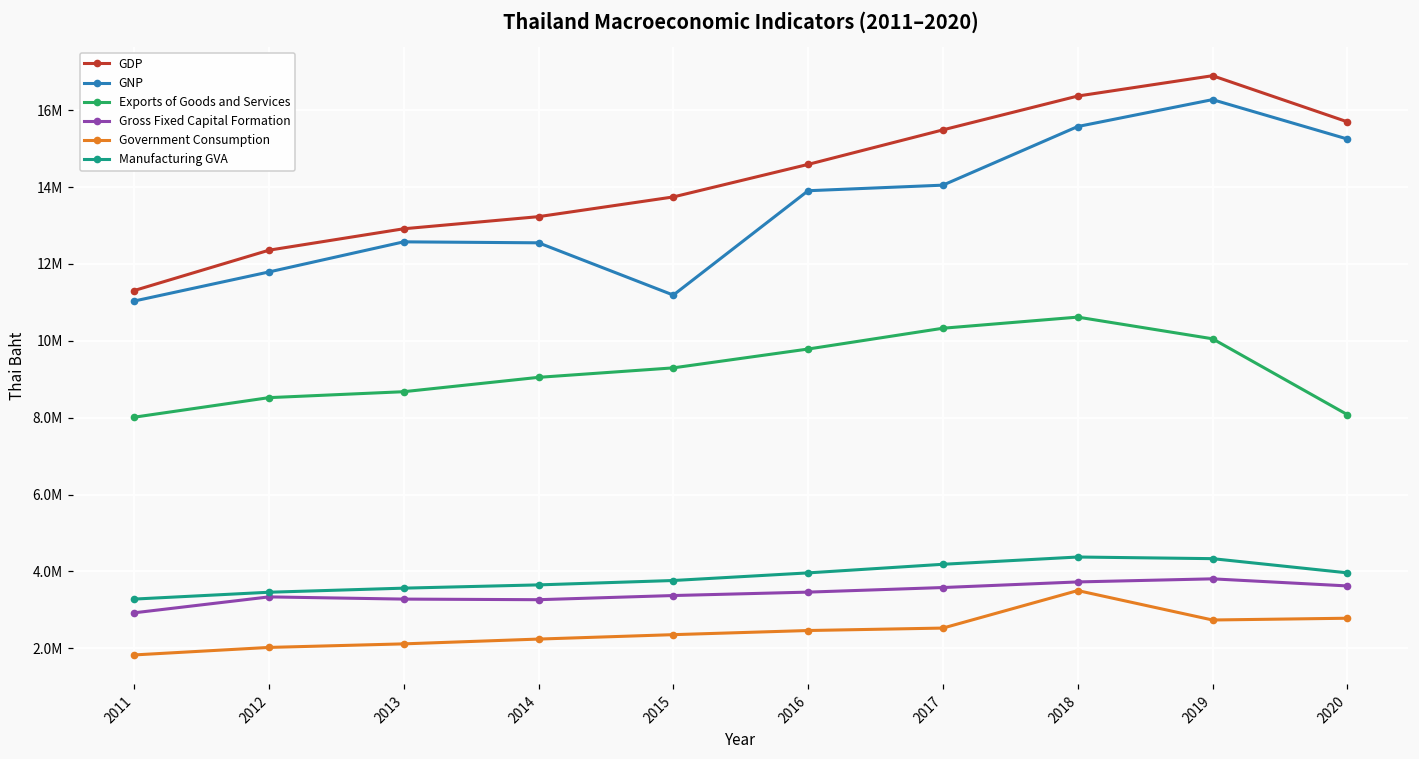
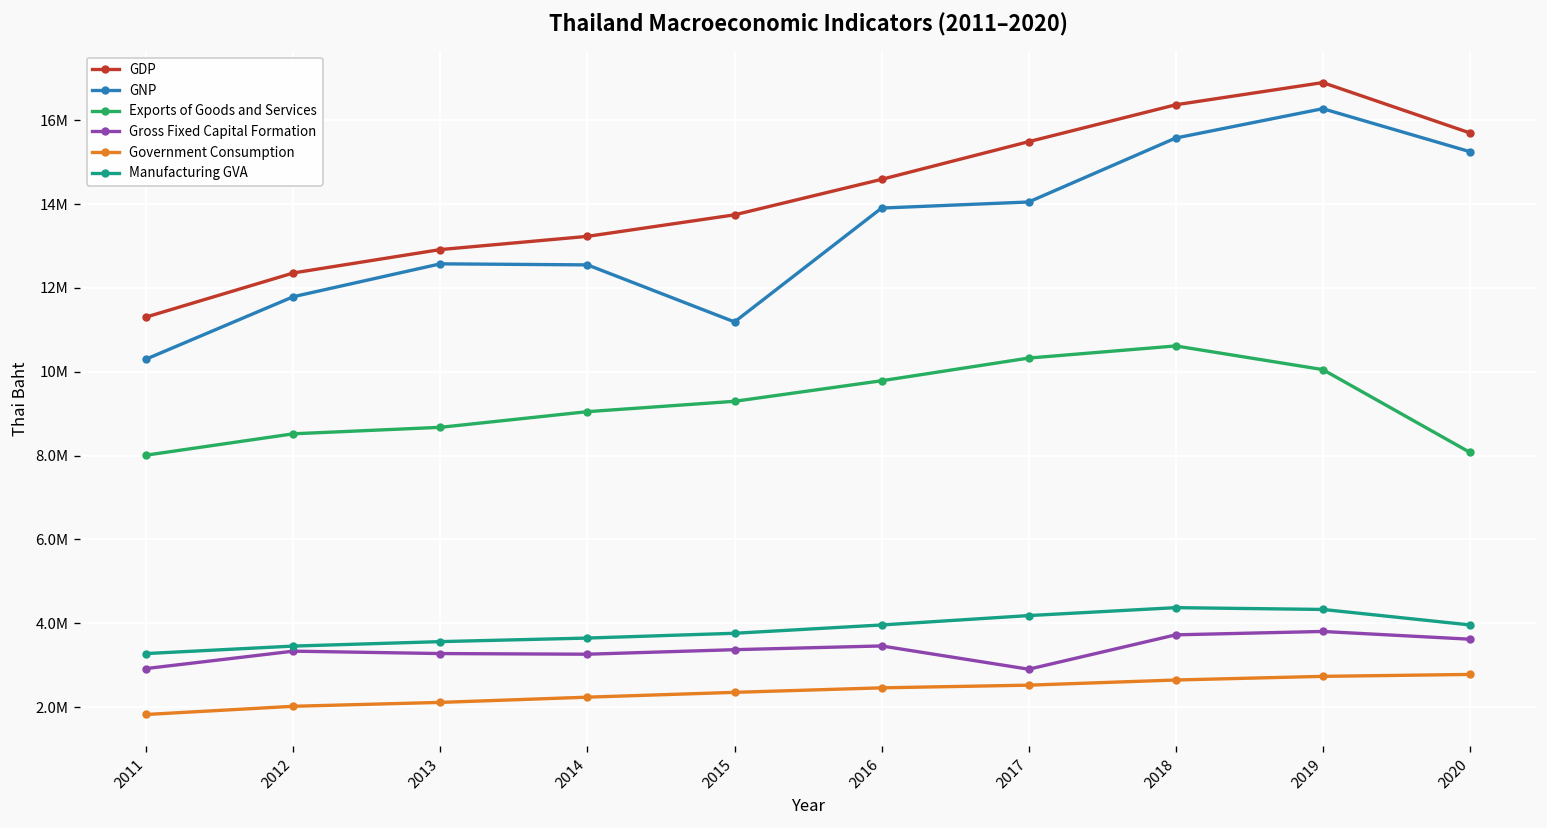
  {
    "GDP": {
      "2011": 11300000,
      "2012": 12400000,
      "2013": 12900000,
      "2014": 13200000,
      "2015": 13700000,
      "2016": 14600000,
      "2017": 15500000,
      "2018": 16400000,
      "2019": 16900000,
      "2020": 15700000
    },
    "GNP": {
-     "2011": 11000000,
+     "2011": 10300000,
      "2012": 11800000,
      "2013": 12600000,
      "2014": 12500000,
      "2015": 11200000,
      "2016": 13900000,
      "2017": 14100000,
      "2018": 15600000,
      "2019": 16300000,
      "2020": 15300000
    },
    "Gross Fixed Capital Formation": {
      "2011": 2900000,
      "2012": 3300000,
      "2013": 3300000,
      "2014": 3300000,
      "2015": 3400000,
      "2016": 3500000,
-     "2017": 3600000,
+     "2017": 2900000,
      "2018": 3700000,
      "2019": 3800000,
      "2020": 3600000
    },
    "Government Consumption": {
      "2011": 1800000,
      "2012": 2000000,
      "2013": 2100000,
      "2014": 2200000,
      "2015": 2400000,
      "2016": 2500000,
      "2017": 2500000,
-     "2018": 3500000,
+     "2018": 2600000,
      "2019": 2700000,
      "2020": 2800000
    }
  }
